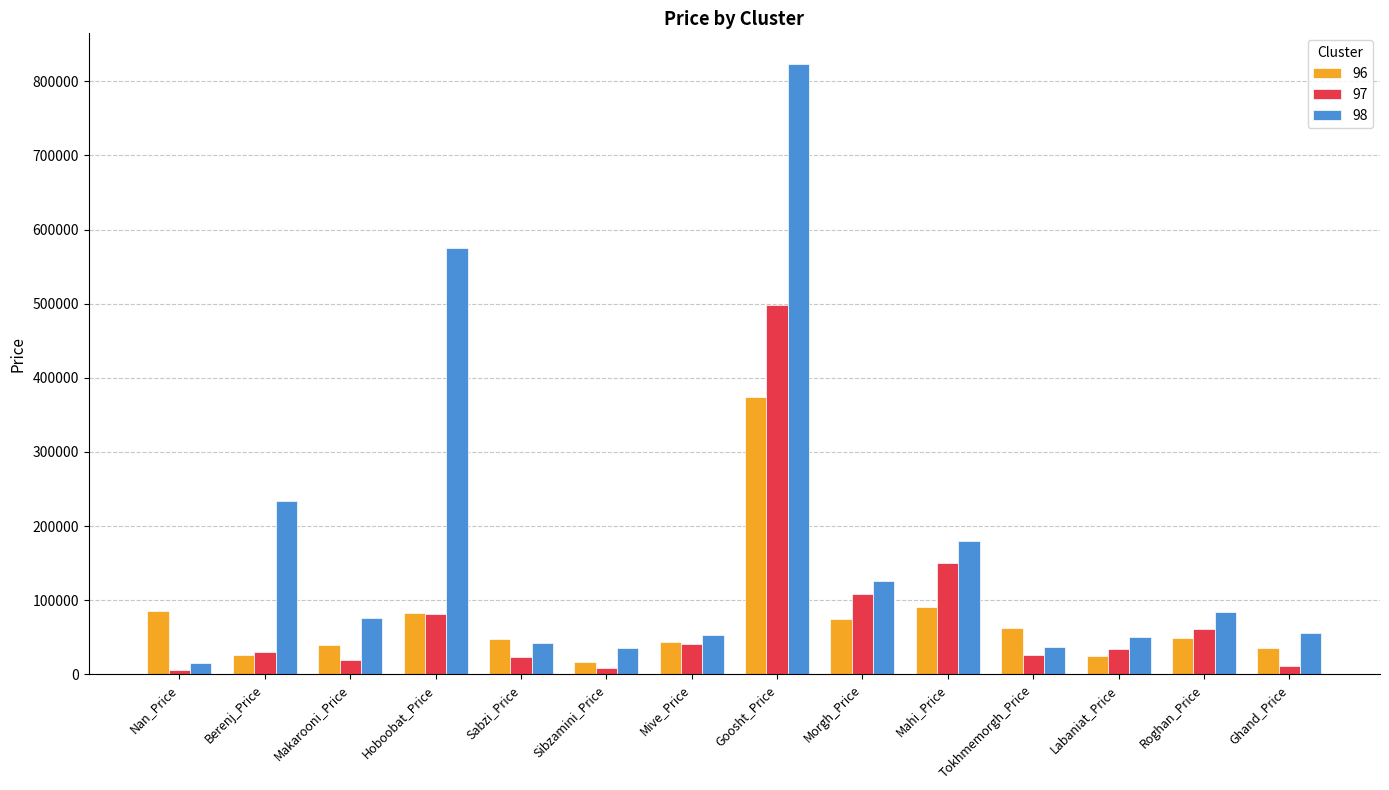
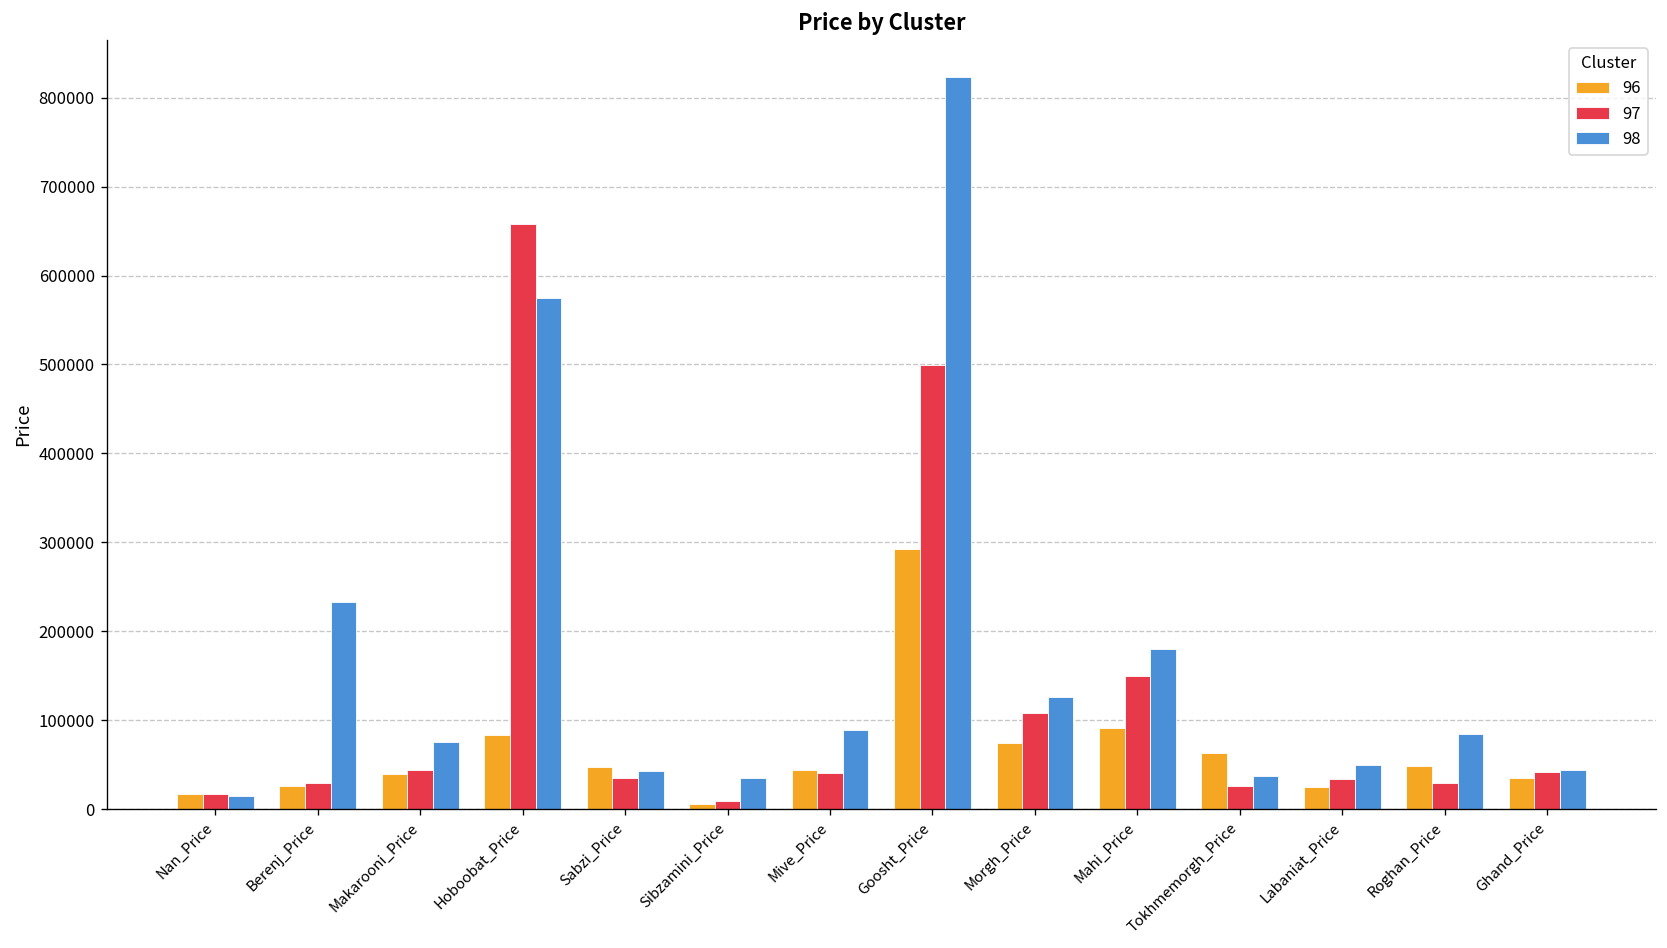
  {
    "96": {
-     "Nan_Price": 90000,
+     "Nan_Price": 20000,
      "Berenj_Price": 30000,
      "Makarooni_Price": 40000,
      "Hoboobat_Price": 80000,
      "Sabzi_Price": 50000,
-     "Sibzamini_Price": 20000,
+     "Sibzamini_Price": 10000,
      "Mive_Price": 40000,
-     "Goosht_Price": 370000,
+     "Goosht_Price": 290000,
      "Morgh_Price": 70000,
      "Mahi_Price": 90000,
      "Tokhmemorgh_Price": 60000,
      "Labaniat_Price": 30000,
      "Roghan_Price": 50000,
      "Ghand_Price": 40000
    },
    "97": {
-     "Nan_Price": 10000,
+     "Nan_Price": 20000,
      "Berenj_Price": 30000,
-     "Makarooni_Price": 20000,
-     "Hoboobat_Price": 80000,
-     "Sabzi_Price": 20000,
+     "Makarooni_Price": 40000,
+     "Hoboobat_Price": 660000,
+     "Sabzi_Price": 40000,
      "Sibzamini_Price": 10000,
      "Mive_Price": 40000,
      "Goosht_Price": 500000,
      "Morgh_Price": 110000,
      "Mahi_Price": 150000,
      "Tokhmemorgh_Price": 30000,
      "Labaniat_Price": 30000,
-     "Roghan_Price": 60000,
-     "Ghand_Price": 10000
+     "Roghan_Price": 30000,
+     "Ghand_Price": 40000
    },
    "98": {
      "Nan_Price": 20000,
      "Berenj_Price": 230000,
      "Makarooni_Price": 80000,
      "Hoboobat_Price": 570000,
      "Sabzi_Price": 40000,
      "Sibzamini_Price": 40000,
-     "Mive_Price": 50000,
+     "Mive_Price": 90000,
      "Goosht_Price": 820000,
      "Morgh_Price": 130000,
      "Mahi_Price": 180000,
      "Tokhmemorgh_Price": 40000,
      "Labaniat_Price": 50000,
      "Roghan_Price": 80000,
-     "Ghand_Price": 60000
+     "Ghand_Price": 40000
    }
  }
